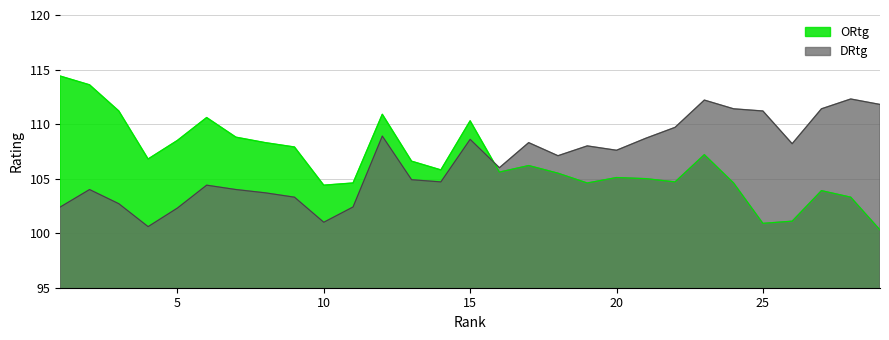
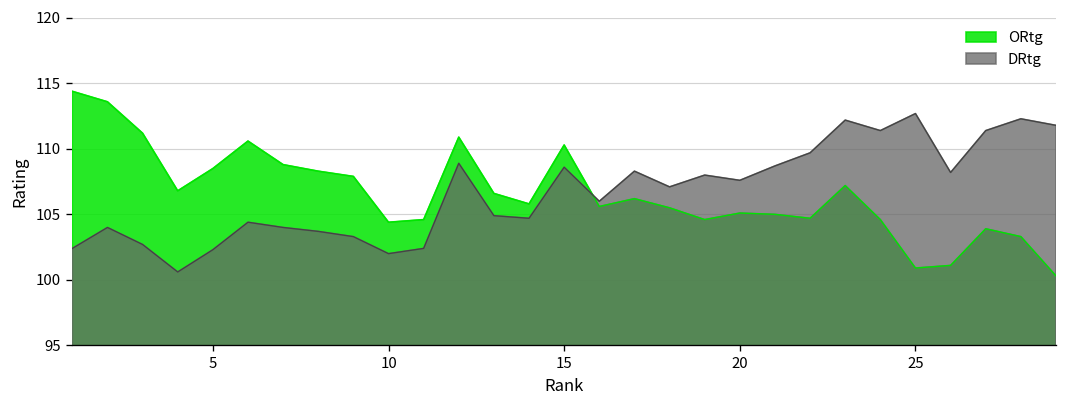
  {
    "ORtg": {
      "5": 108.5,
      "10": 104.4,
      "15": 110.3,
      "20": 105.1,
      "25": 100.9
    },
    "DRtg": {
      "5": 102.3,
-     "10": 101,
+     "10": 102,
      "15": 108.6,
      "20": 107.6,
-     "25": 111.2
+     "25": 112.7
    }
  }
